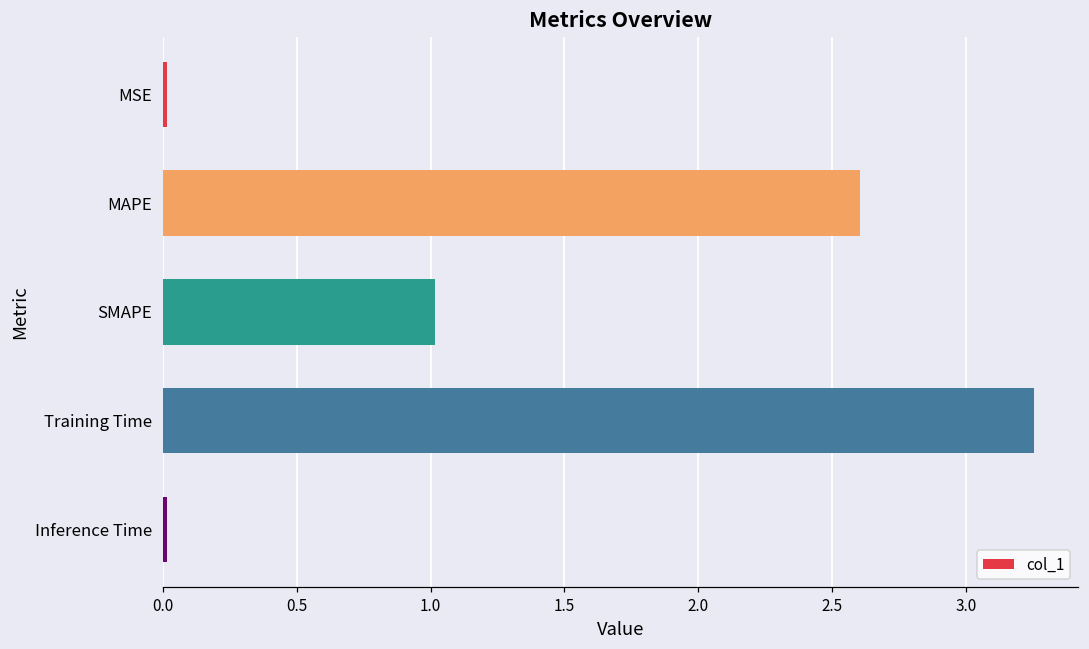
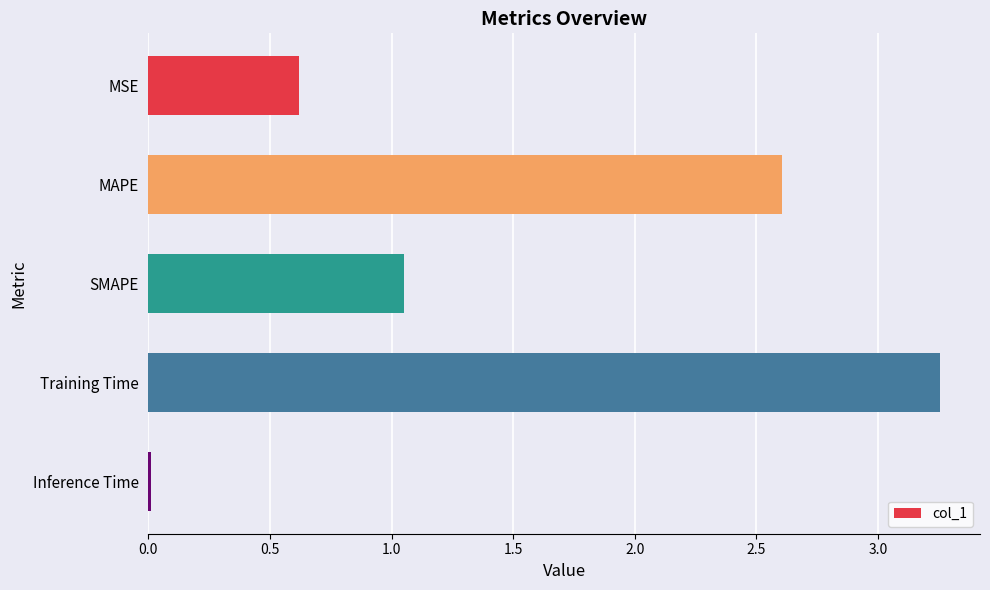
  {
-   "MSE": 0.01,
+   "MSE": 0.62,
    "MAPE": 2.61,
-   "SMAPE": 1.02,
+   "SMAPE": 1.05,
    "Training Time": 3.26,
    "Inference Time": 0.01
  }
